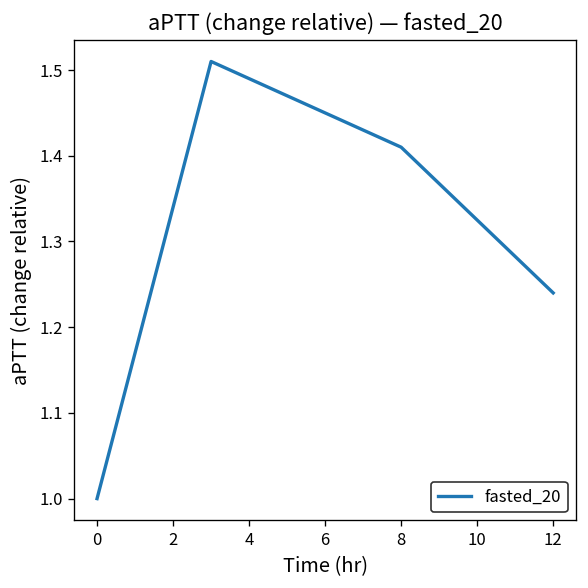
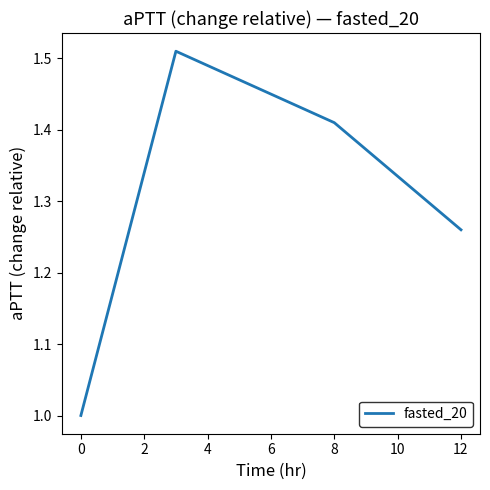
  {
    "0": 1.00,
    "8": 1.41,
-   "12": 1.24
+   "12": 1.26
  }
